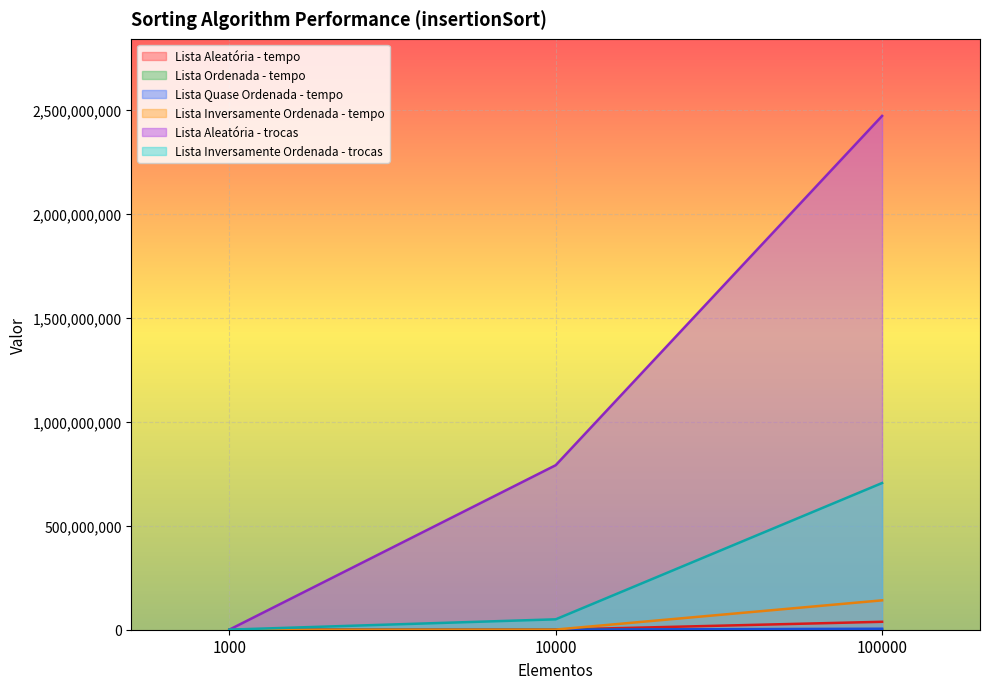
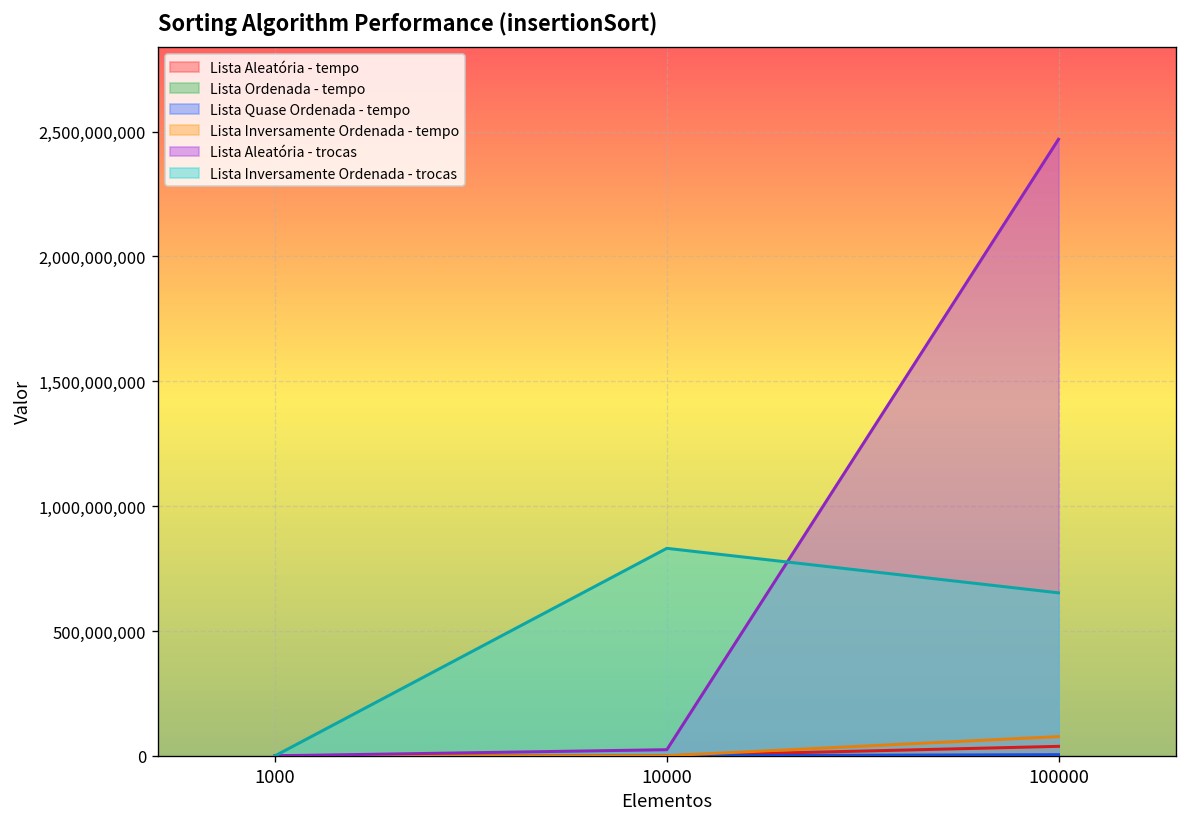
  {
    "Lista Aleatória - tempo": {
      "100000": "40,000,000"
    },
    "Lista Inversamente Ordenada - tempo": {
-     "100000": "140,000,000"
+     "100000": "80,000,000"
    },
    "Lista Aleatória - trocas": {
-     "10000": "790,000,000",
+     "10000": "20,000,000",
      "100000": "2,470,000,000"
    },
    "Lista Inversamente Ordenada - trocas": {
-     "10000": "50,000,000",
-     "100000": "700,000,000"
+     "10000": "830,000,000",
+     "100000": "650,000,000"
    }
  }
